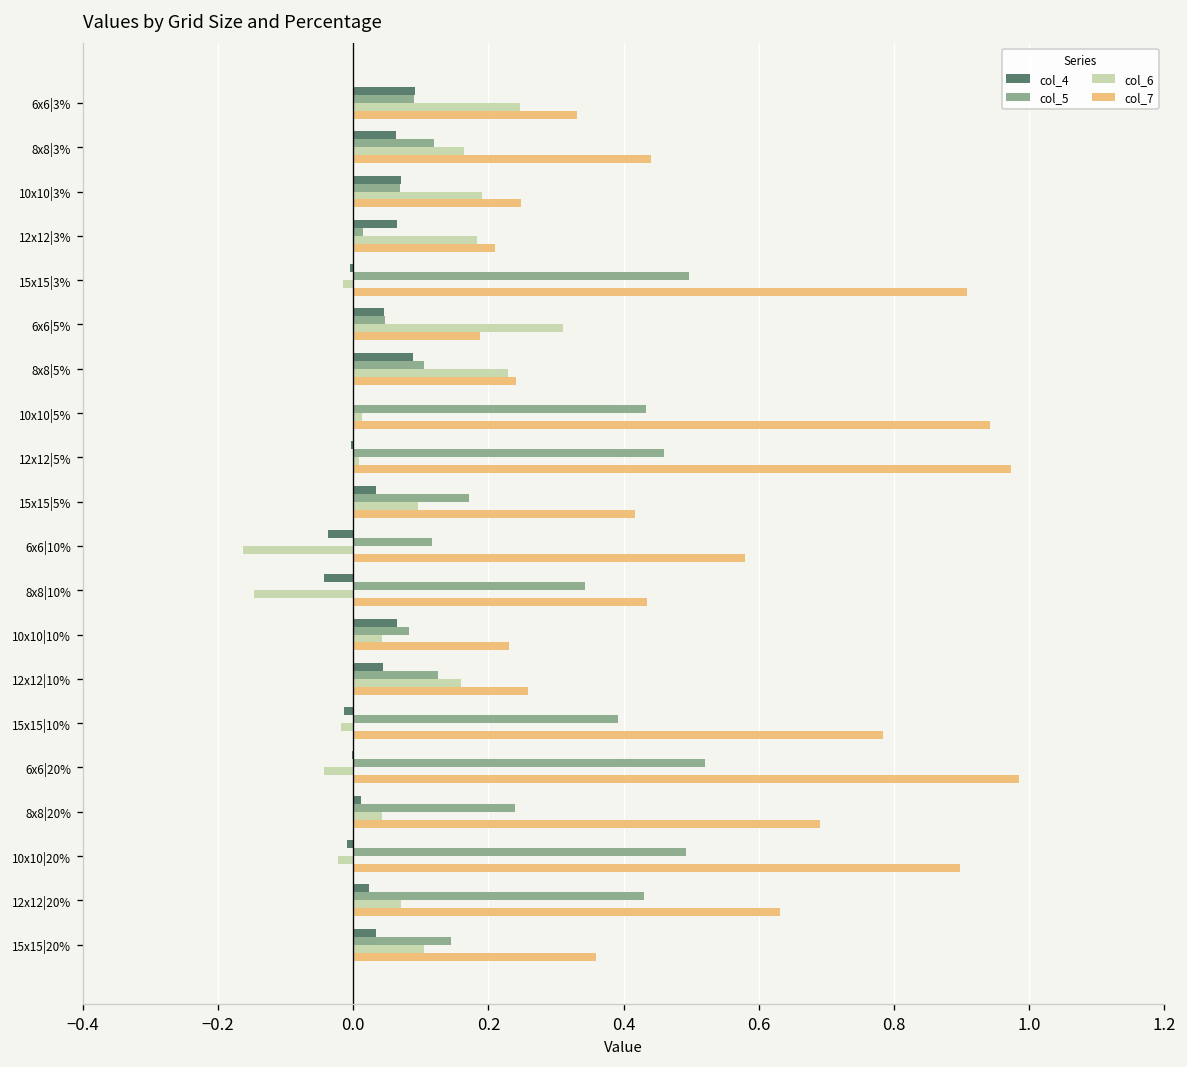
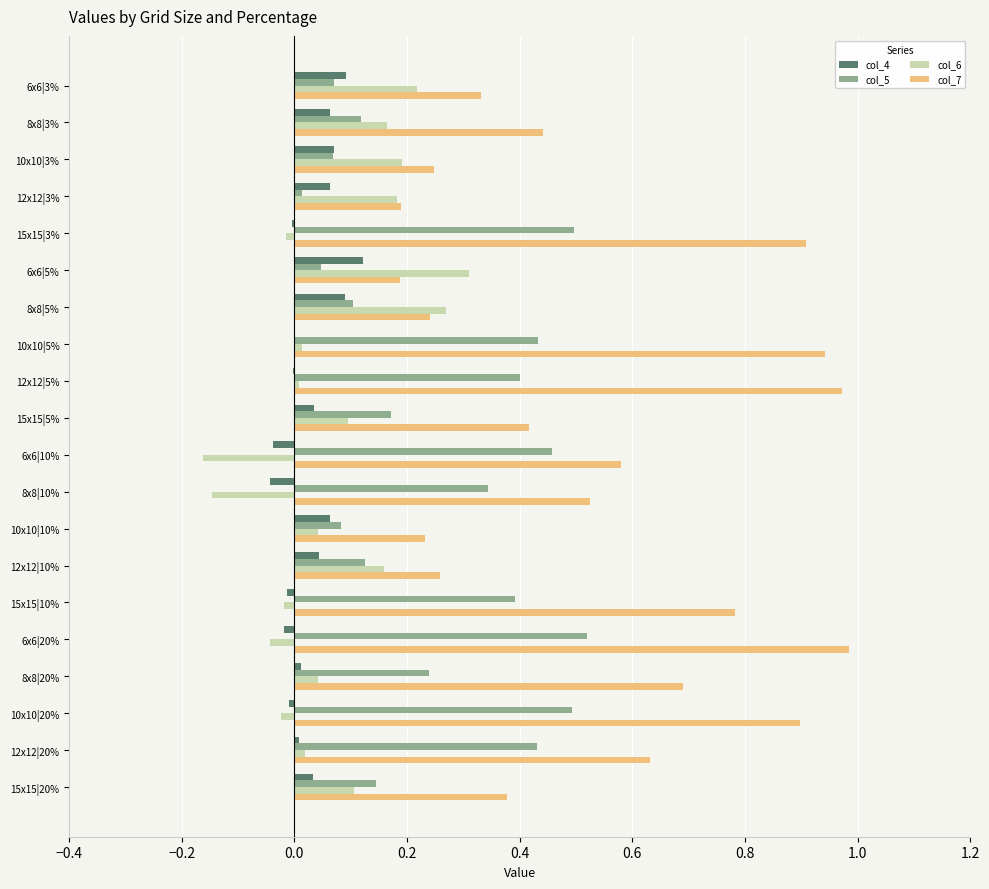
  {
    "col_4": {
      "6x6|3%": 0.09,
      "8x8|3%": 0.06,
      "10x10|3%": 0.07,
      "12x12|3%": 0.06,
      "15x15|3%": -0.01,
-     "6x6|5%": 0.05,
+     "6x6|5%": 0.12,
      "8x8|5%": 0.09,
      "15x15|5%": 0.03,
      "6x6|10%": -0.04,
      "8x8|10%": -0.04,
      "10x10|10%": 0.06,
      "12x12|10%": 0.04,
      "15x15|10%": -0.01,
-     "6x6|20%": 0.00,
+     "6x6|20%": -0.02,
      "8x8|20%": 0.01,
      "10x10|20%": -0.01,
-     "12x12|20%": 0.02,
+     "12x12|20%": 0.01,
      "15x15|20%": 0.03
    },
    "col_5": {
-     "6x6|3%": 0.09,
+     "6x6|3%": 0.07,
      "8x8|3%": 0.12,
      "10x10|3%": 0.07,
      "12x12|3%": 0.01,
      "15x15|3%": 0.50,
      "6x6|5%": 0.05,
      "8x8|5%": 0.10,
      "10x10|5%": 0.43,
-     "12x12|5%": 0.46,
+     "12x12|5%": 0.40,
      "15x15|5%": 0.17,
-     "6x6|10%": 0.12,
+     "6x6|10%": 0.46,
      "8x8|10%": 0.34,
      "10x10|10%": 0.08,
      "12x12|10%": 0.13,
      "15x15|10%": 0.39,
      "6x6|20%": 0.52,
      "8x8|20%": 0.24,
      "10x10|20%": 0.49,
      "12x12|20%": 0.43,
      "15x15|20%": 0.14
    },
    "col_6": {
-     "6x6|3%": 0.25,
+     "6x6|3%": 0.22,
      "8x8|3%": 0.16,
      "10x10|3%": 0.19,
      "12x12|3%": 0.18,
      "15x15|3%": -0.02,
      "6x6|5%": 0.31,
-     "8x8|5%": 0.23,
+     "8x8|5%": 0.27,
      "10x10|5%": 0.01,
      "12x12|5%": 0.01,
      "15x15|5%": 0.10,
      "6x6|10%": -0.16,
      "8x8|10%": -0.15,
      "10x10|10%": 0.04,
      "12x12|10%": 0.16,
      "15x15|10%": -0.02,
      "6x6|20%": -0.04,
      "8x8|20%": 0.04,
      "10x10|20%": -0.02,
-     "12x12|20%": 0.07,
+     "12x12|20%": 0.02,
      "15x15|20%": 0.11
    },
    "col_7": {
      "6x6|3%": 0.33,
      "8x8|3%": 0.44,
      "10x10|3%": 0.25,
-     "12x12|3%": 0.21,
+     "12x12|3%": 0.19,
      "15x15|3%": 0.91,
      "6x6|5%": 0.19,
      "8x8|5%": 0.24,
      "10x10|5%": 0.94,
      "12x12|5%": 0.97,
      "15x15|5%": 0.42,
      "6x6|10%": 0.58,
-     "8x8|10%": 0.44,
+     "8x8|10%": 0.53,
      "10x10|10%": 0.23,
      "12x12|10%": 0.26,
      "15x15|10%": 0.78,
      "6x6|20%": 0.99,
      "8x8|20%": 0.69,
      "10x10|20%": 0.90,
      "12x12|20%": 0.63,
-     "15x15|20%": 0.36
+     "15x15|20%": 0.38
    }
  }
